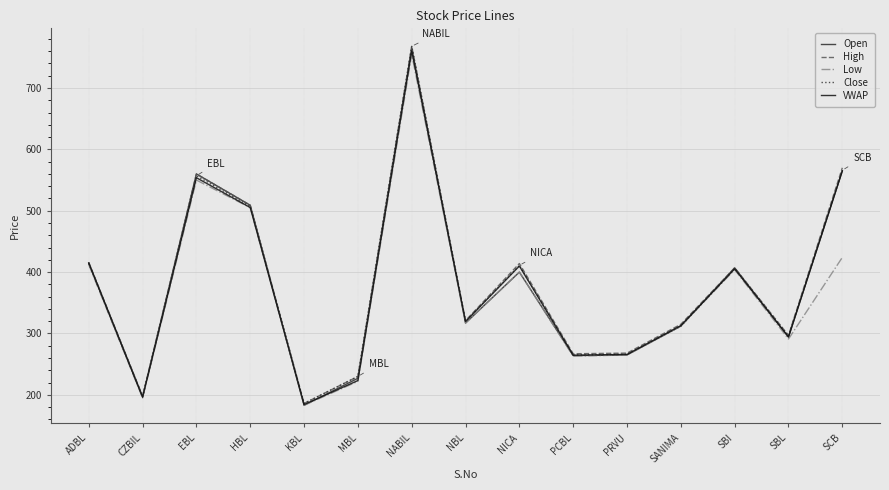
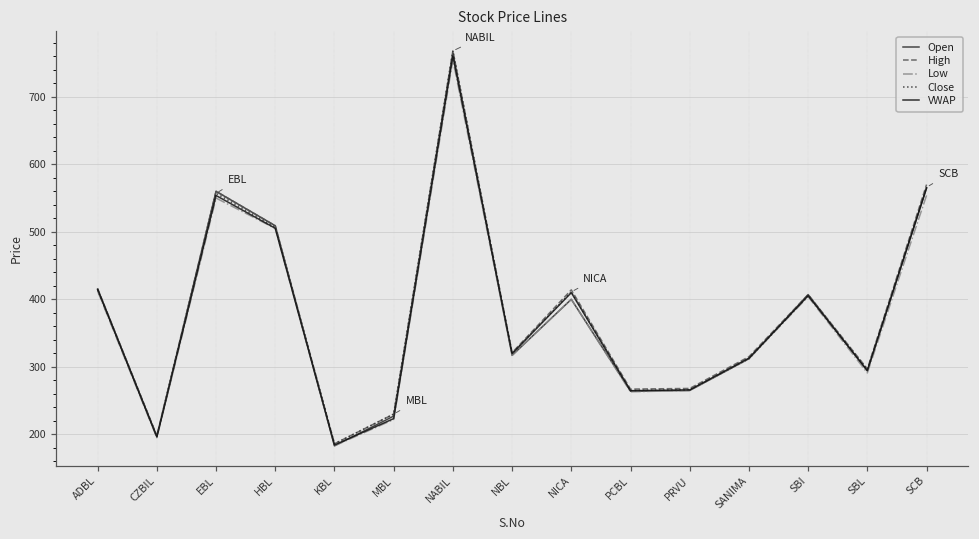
  {
    "Low": {
      "NABIL": 760,
-     "SCB": 420
+     "SCB": 550
    }
  }
